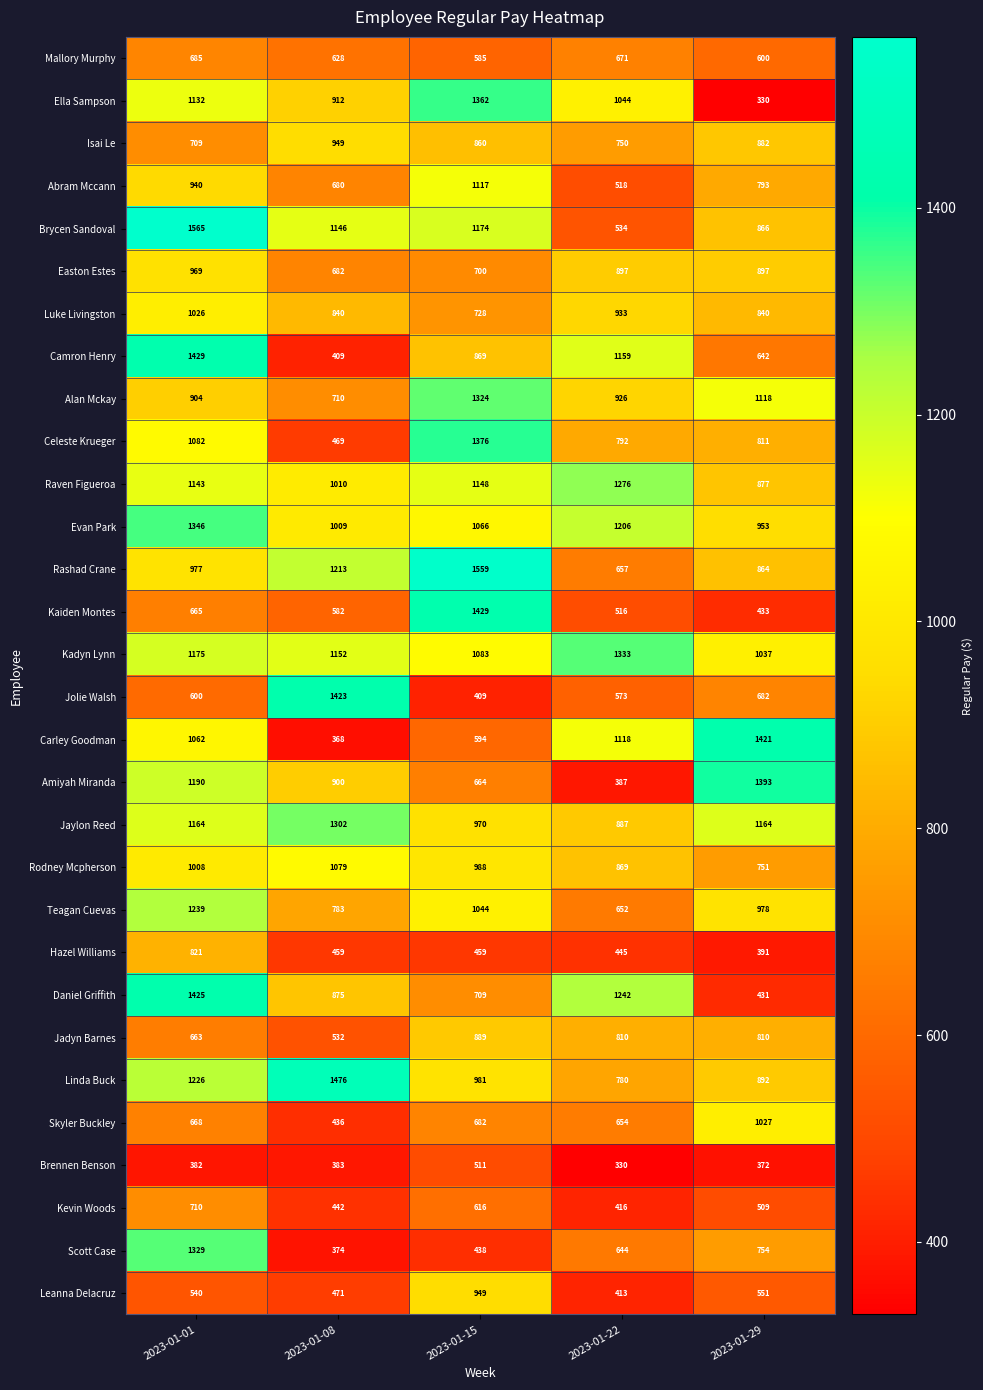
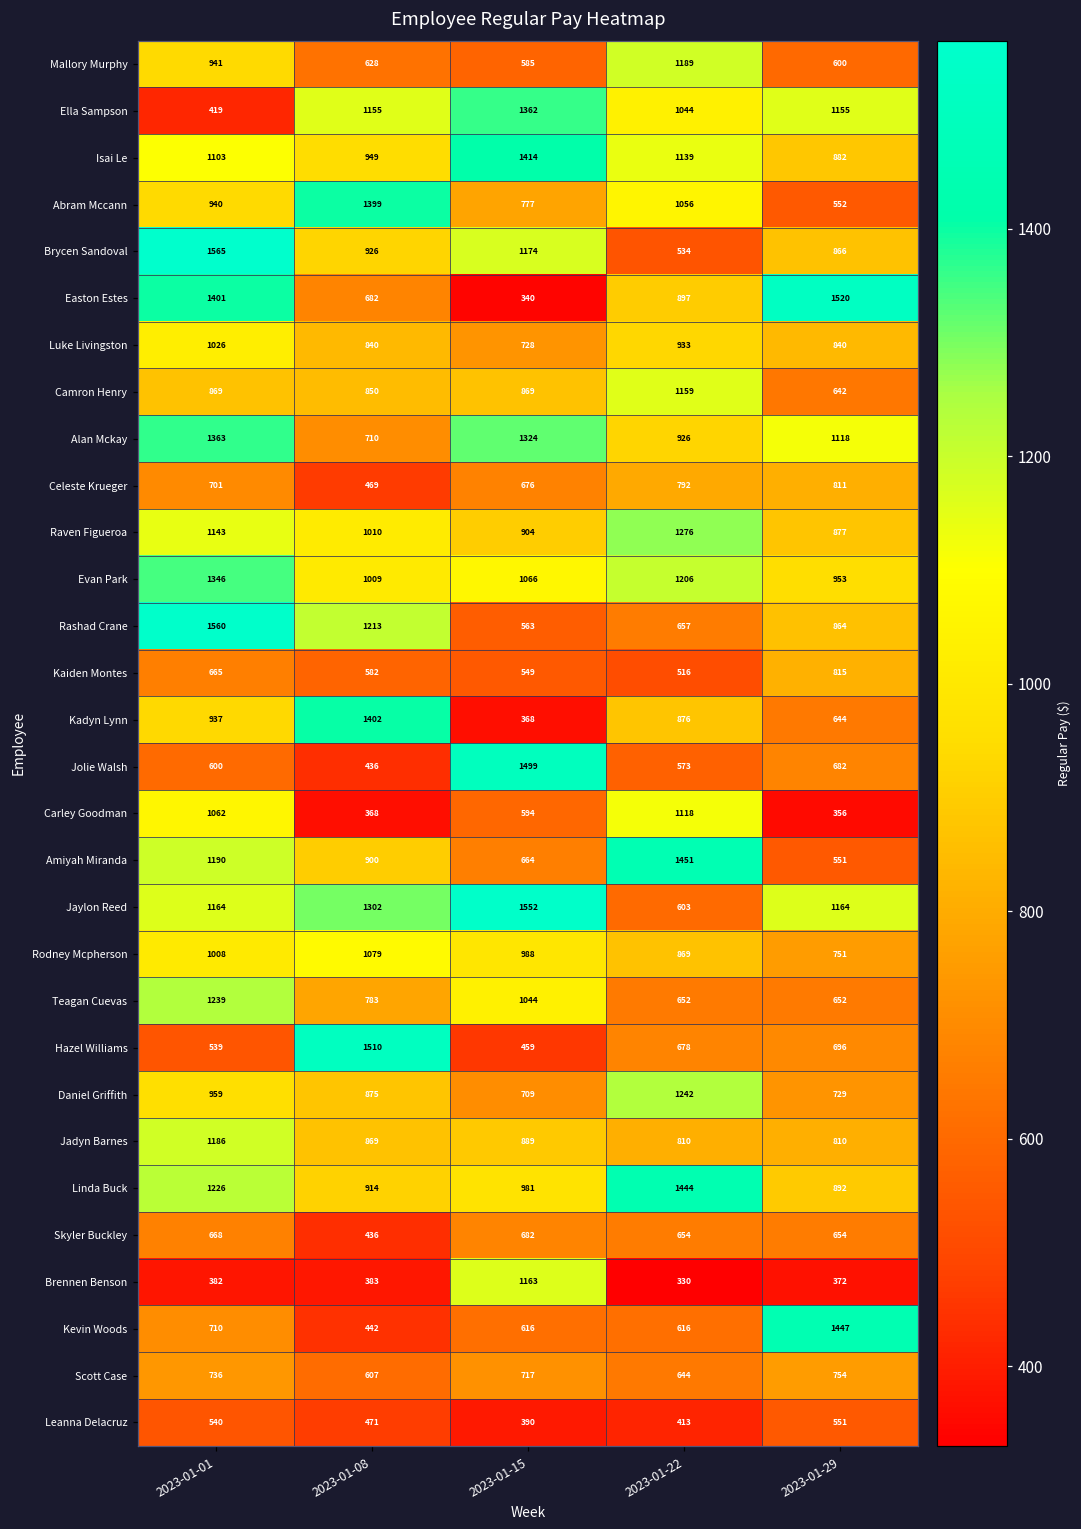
  {
    "Mallory Murphy": {
-     "2023-01-01": 685,
+     "2023-01-01": 941,
      "2023-01-08": 628,
      "2023-01-15": 585,
-     "2023-01-22": 671,
+     "2023-01-22": 1189,
      "2023-01-29": 600
    },
    "Ella Sampson": {
-     "2023-01-01": 1132,
-     "2023-01-08": 912,
+     "2023-01-01": 419,
+     "2023-01-08": 1155,
      "2023-01-15": 1362,
      "2023-01-22": 1044,
-     "2023-01-29": 330
+     "2023-01-29": 1155
    },
    "Isai Le": {
-     "2023-01-01": 709,
+     "2023-01-01": 1103,
      "2023-01-08": 949,
-     "2023-01-15": 860,
-     "2023-01-22": 750,
+     "2023-01-15": 1414,
+     "2023-01-22": 1139,
      "2023-01-29": 882
    },
    "Abram Mccann": {
      "2023-01-01": 940,
-     "2023-01-08": 680,
-     "2023-01-15": 1117,
-     "2023-01-22": 518,
-     "2023-01-29": 793
+     "2023-01-08": 1399,
+     "2023-01-15": 777,
+     "2023-01-22": 1056,
+     "2023-01-29": 552
    },
    "Brycen Sandoval": {
      "2023-01-01": 1565,
-     "2023-01-08": 1146,
+     "2023-01-08": 926,
      "2023-01-15": 1174,
      "2023-01-22": 534,
      "2023-01-29": 866
    },
    "Easton Estes": {
-     "2023-01-01": 969,
+     "2023-01-01": 1401,
      "2023-01-08": 682,
-     "2023-01-15": 700,
+     "2023-01-15": 340,
      "2023-01-22": 897,
-     "2023-01-29": 897
+     "2023-01-29": 1520
    },
    "Luke Livingston": {
      "2023-01-01": 1026,
      "2023-01-08": 840,
      "2023-01-15": 728,
      "2023-01-22": 933,
      "2023-01-29": 840
    },
    "Camron Henry": {
-     "2023-01-01": 1429,
-     "2023-01-08": 409,
+     "2023-01-01": 869,
+     "2023-01-08": 850,
      "2023-01-15": 869,
      "2023-01-22": 1159,
      "2023-01-29": 642
    },
    "Alan Mckay": {
-     "2023-01-01": 904,
+     "2023-01-01": 1363,
      "2023-01-08": 710,
      "2023-01-15": 1324,
      "2023-01-22": 926,
      "2023-01-29": 1118
    },
    "Celeste Krueger": {
-     "2023-01-01": 1082,
+     "2023-01-01": 701,
      "2023-01-08": 469,
-     "2023-01-15": 1376,
+     "2023-01-15": 676,
      "2023-01-22": 792,
      "2023-01-29": 811
    },
    "Raven Figueroa": {
      "2023-01-01": 1143,
      "2023-01-08": 1010,
-     "2023-01-15": 1148,
+     "2023-01-15": 904,
      "2023-01-22": 1276,
      "2023-01-29": 877
    },
    "Evan Park": {
      "2023-01-01": 1346,
      "2023-01-08": 1009,
      "2023-01-15": 1066,
      "2023-01-22": 1206,
      "2023-01-29": 953
    },
    "Rashad Crane": {
-     "2023-01-01": 977,
+     "2023-01-01": 1560,
      "2023-01-08": 1213,
-     "2023-01-15": 1559,
+     "2023-01-15": 563,
      "2023-01-22": 657,
      "2023-01-29": 864
    },
    "Kaiden Montes": {
      "2023-01-01": 665,
      "2023-01-08": 582,
-     "2023-01-15": 1429,
+     "2023-01-15": 549,
      "2023-01-22": 516,
-     "2023-01-29": 433
+     "2023-01-29": 815
    },
    "Kadyn Lynn": {
-     "2023-01-01": 1175,
-     "2023-01-08": 1152,
-     "2023-01-15": 1083,
-     "2023-01-22": 1333,
-     "2023-01-29": 1037
+     "2023-01-01": 937,
+     "2023-01-08": 1402,
+     "2023-01-15": 368,
+     "2023-01-22": 876,
+     "2023-01-29": 644
    },
    "Jolie Walsh": {
      "2023-01-01": 600,
-     "2023-01-08": 1423,
-     "2023-01-15": 409,
+     "2023-01-08": 436,
+     "2023-01-15": 1499,
      "2023-01-22": 573,
      "2023-01-29": 682
    },
    "Carley Goodman": {
      "2023-01-01": 1062,
      "2023-01-08": 368,
      "2023-01-15": 594,
      "2023-01-22": 1118,
-     "2023-01-29": 1421
+     "2023-01-29": 356
    },
    "Amiyah Miranda": {
      "2023-01-01": 1190,
      "2023-01-08": 900,
      "2023-01-15": 664,
-     "2023-01-22": 387,
-     "2023-01-29": 1393
+     "2023-01-22": 1451,
+     "2023-01-29": 551
    },
    "Jaylon Reed": {
      "2023-01-01": 1164,
      "2023-01-08": 1302,
-     "2023-01-15": 970,
-     "2023-01-22": 887,
+     "2023-01-15": 1552,
+     "2023-01-22": 603,
      "2023-01-29": 1164
    },
    "Rodney Mcpherson": {
      "2023-01-01": 1008,
      "2023-01-08": 1079,
      "2023-01-15": 988,
      "2023-01-22": 869,
      "2023-01-29": 751
    },
    "Teagan Cuevas": {
      "2023-01-01": 1239,
      "2023-01-08": 783,
      "2023-01-15": 1044,
      "2023-01-22": 652,
-     "2023-01-29": 978
+     "2023-01-29": 652
    },
    "Hazel Williams": {
-     "2023-01-01": 821,
-     "2023-01-08": 459,
+     "2023-01-01": 539,
+     "2023-01-08": 1510,
      "2023-01-15": 459,
-     "2023-01-22": 445,
-     "2023-01-29": 391
+     "2023-01-22": 678,
+     "2023-01-29": 696
    },
    "Daniel Griffith": {
-     "2023-01-01": 1425,
+     "2023-01-01": 959,
      "2023-01-08": 875,
      "2023-01-15": 709,
      "2023-01-22": 1242,
-     "2023-01-29": 431
+     "2023-01-29": 729
    },
    "Jadyn Barnes": {
-     "2023-01-01": 663,
-     "2023-01-08": 532,
+     "2023-01-01": 1186,
+     "2023-01-08": 869,
      "2023-01-15": 889,
      "2023-01-22": 810,
      "2023-01-29": 810
    },
    "Linda Buck": {
      "2023-01-01": 1226,
-     "2023-01-08": 1476,
+     "2023-01-08": 914,
      "2023-01-15": 981,
-     "2023-01-22": 780,
+     "2023-01-22": 1444,
      "2023-01-29": 892
    },
    "Skyler Buckley": {
      "2023-01-01": 668,
      "2023-01-08": 436,
      "2023-01-15": 682,
      "2023-01-22": 654,
-     "2023-01-29": 1027
+     "2023-01-29": 654
    },
    "Brennen Benson": {
      "2023-01-01": 382,
      "2023-01-08": 383,
-     "2023-01-15": 511,
+     "2023-01-15": 1163,
      "2023-01-22": 330,
      "2023-01-29": 372
    },
    "Kevin Woods": {
      "2023-01-01": 710,
      "2023-01-08": 442,
      "2023-01-15": 616,
-     "2023-01-22": 416,
-     "2023-01-29": 509
+     "2023-01-22": 616,
+     "2023-01-29": 1447
    },
    "Scott Case": {
-     "2023-01-01": 1329,
-     "2023-01-08": 374,
-     "2023-01-15": 438,
+     "2023-01-01": 736,
+     "2023-01-08": 607,
+     "2023-01-15": 717,
      "2023-01-22": 644,
      "2023-01-29": 754
    },
    "Leanna Delacruz": {
      "2023-01-01": 540,
      "2023-01-08": 471,
-     "2023-01-15": 949,
+     "2023-01-15": 390,
      "2023-01-22": 413,
      "2023-01-29": 551
    }
  }
